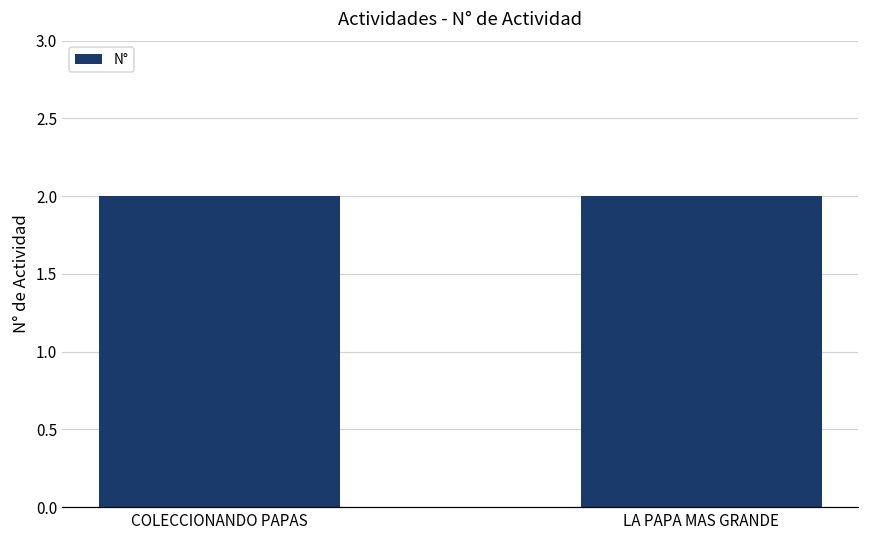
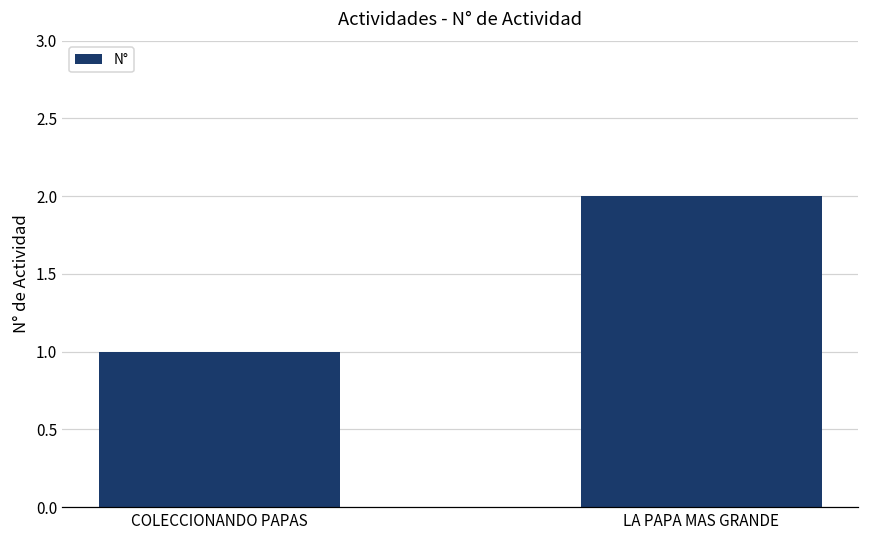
  {
-   "COLECCIONANDO PAPAS": 2,
+   "COLECCIONANDO PAPAS": 1,
    "LA PAPA MAS GRANDE": 2
  }
